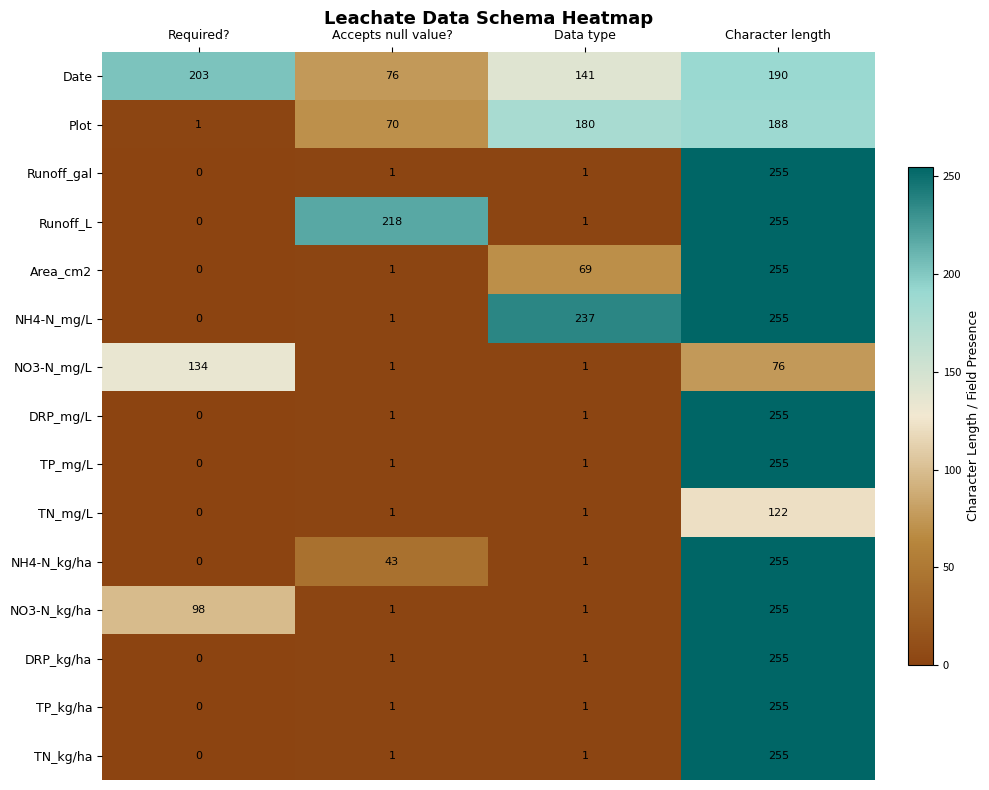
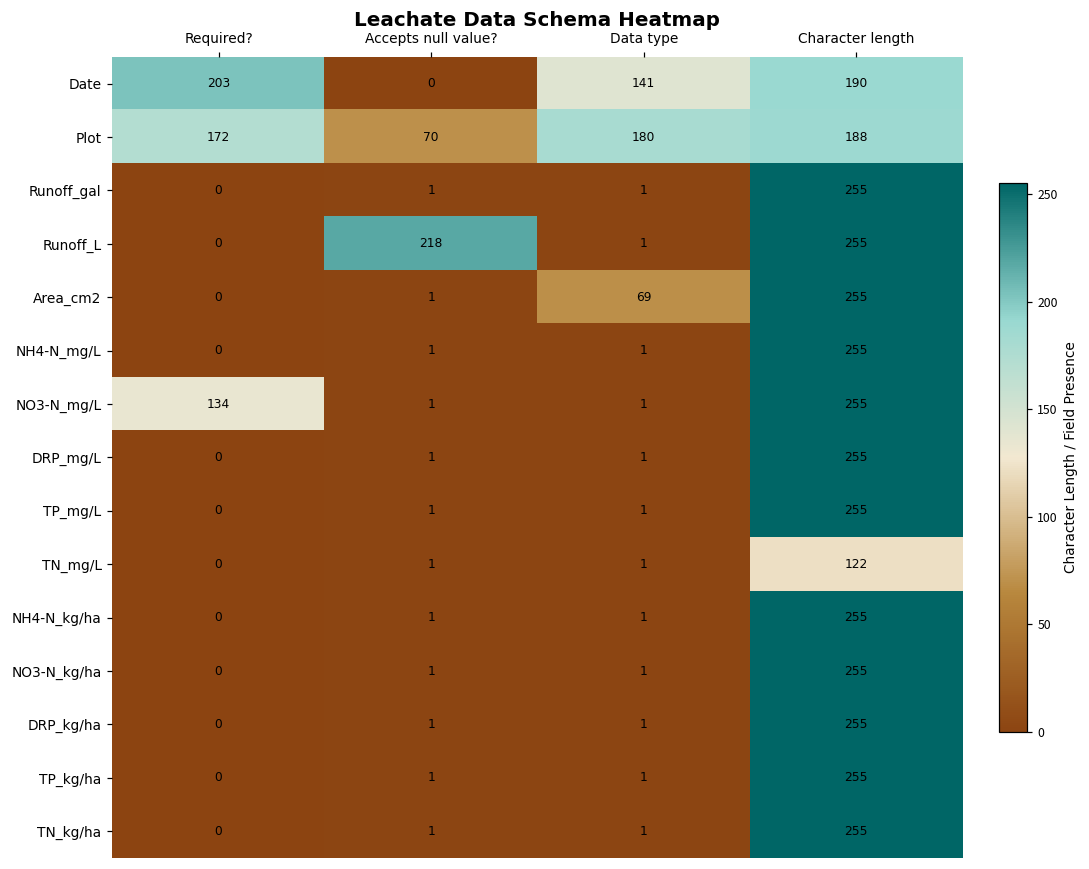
  {
    "Date": {
      "Required?": 203,
-     "Accepts null value?": 76,
+     "Accepts null value?": 0,
      "Data type": 141,
      "Character length": 190
    },
    "Plot": {
-     "Required?": 1,
+     "Required?": 172,
      "Accepts null value?": 70,
      "Data type": 180,
      "Character length": 188
    },
    "Runoff_gal": {
      "Required?": 0,
      "Accepts null value?": 1,
      "Data type": 1,
      "Character length": 255
    },
    "Runoff_L": {
      "Required?": 0,
      "Accepts null value?": 218,
      "Data type": 1,
      "Character length": 255
    },
    "Area_cm2": {
      "Required?": 0,
      "Accepts null value?": 1,
      "Data type": 69,
      "Character length": 255
    },
    "NH4-N_mg/L": {
      "Required?": 0,
      "Accepts null value?": 1,
-     "Data type": 237,
+     "Data type": 1,
      "Character length": 255
    },
    "NO3-N_mg/L": {
      "Required?": 134,
      "Accepts null value?": 1,
      "Data type": 1,
-     "Character length": 76
+     "Character length": 255
    },
    "DRP_mg/L": {
      "Required?": 0,
      "Accepts null value?": 1,
      "Data type": 1,
      "Character length": 255
    },
    "TP_mg/L": {
      "Required?": 0,
      "Accepts null value?": 1,
      "Data type": 1,
      "Character length": 255
    },
    "TN_mg/L": {
      "Required?": 0,
      "Accepts null value?": 1,
      "Data type": 1,
      "Character length": 122
    },
    "NH4-N_kg/ha": {
      "Required?": 0,
-     "Accepts null value?": 43,
+     "Accepts null value?": 1,
      "Data type": 1,
      "Character length": 255
    },
    "NO3-N_kg/ha": {
-     "Required?": 98,
+     "Required?": 0,
      "Accepts null value?": 1,
      "Data type": 1,
      "Character length": 255
    },
    "DRP_kg/ha": {
      "Required?": 0,
      "Accepts null value?": 1,
      "Data type": 1,
      "Character length": 255
    },
    "TP_kg/ha": {
      "Required?": 0,
      "Accepts null value?": 1,
      "Data type": 1,
      "Character length": 255
    },
    "TN_kg/ha": {
      "Required?": 0,
      "Accepts null value?": 1,
      "Data type": 1,
      "Character length": 255
    }
  }
